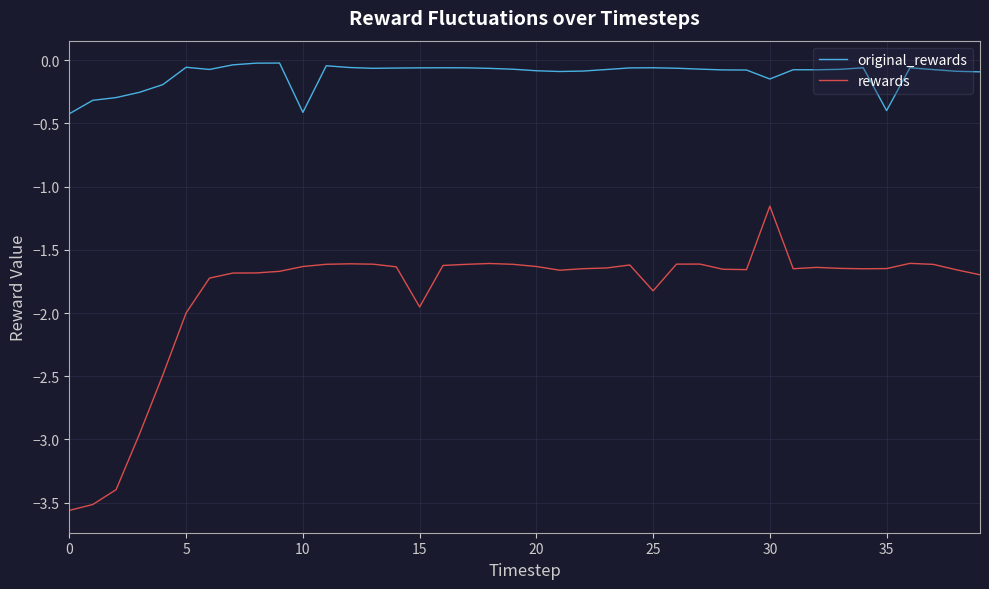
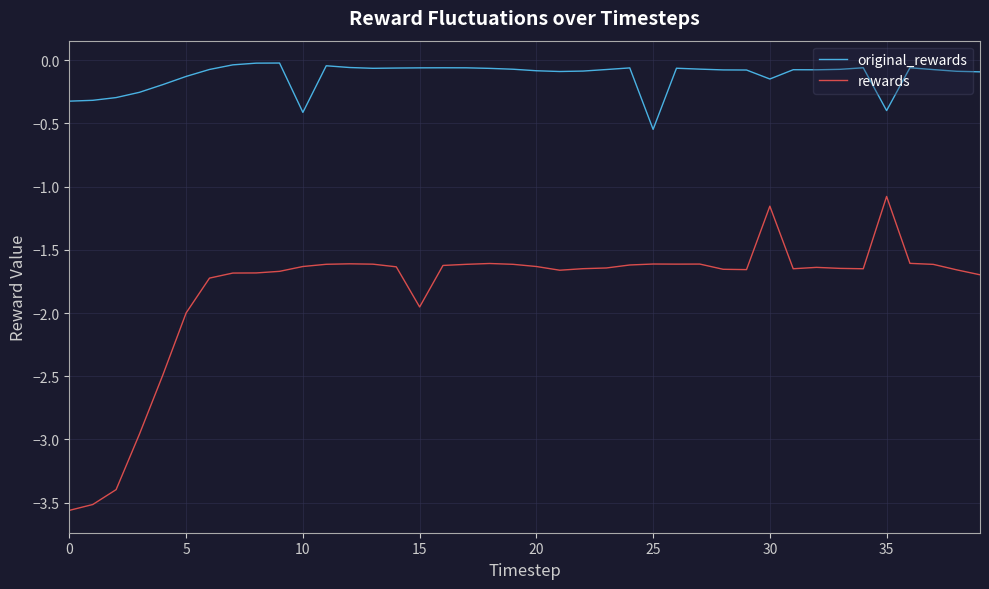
  {
    "original_rewards": {
-     "0": -0.42,
-     "5": -0.06,
+     "0": -0.32,
+     "5": -0.13,
      "10": -0.41,
      "15": -0.06,
      "20": -0.08,
-     "25": -0.06,
+     "25": -0.55,
      "30": -0.15,
      "35": -0.40
    },
    "rewards": {
      "0": -3.56,
      "5": -2.00,
      "10": -1.63,
      "15": -1.95,
      "20": -1.63,
-     "25": -1.82,
+     "25": -1.61,
      "30": -1.15,
-     "35": -1.65
+     "35": -1.08
    }
  }
